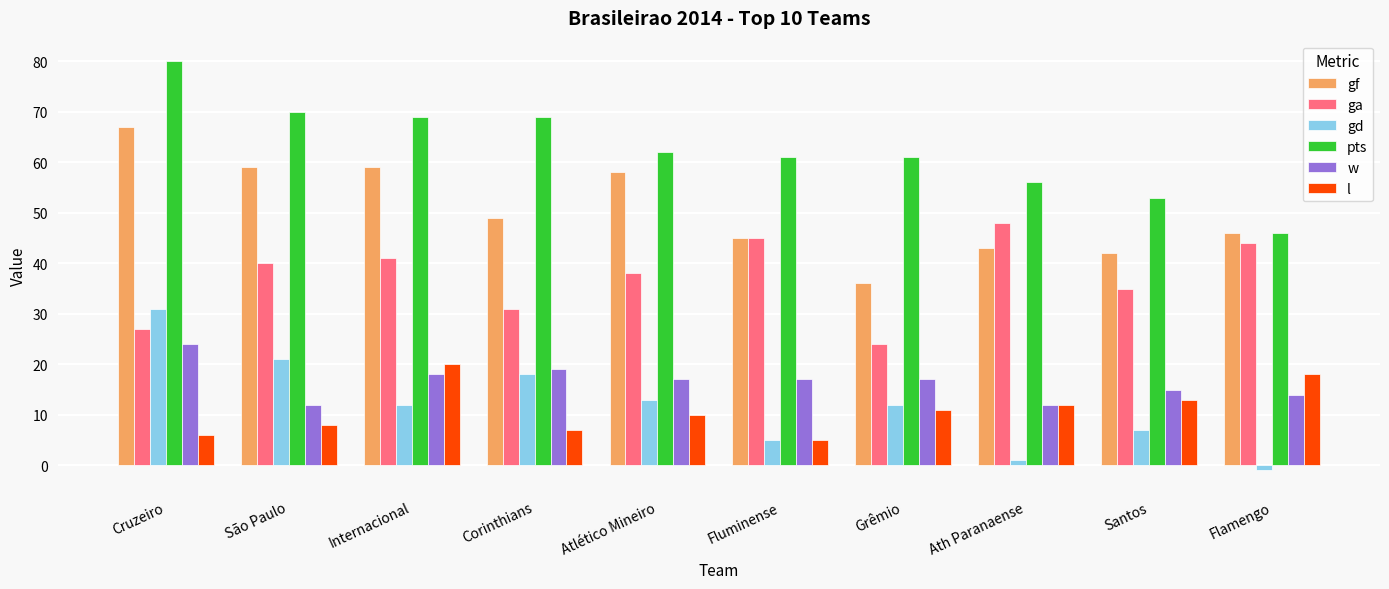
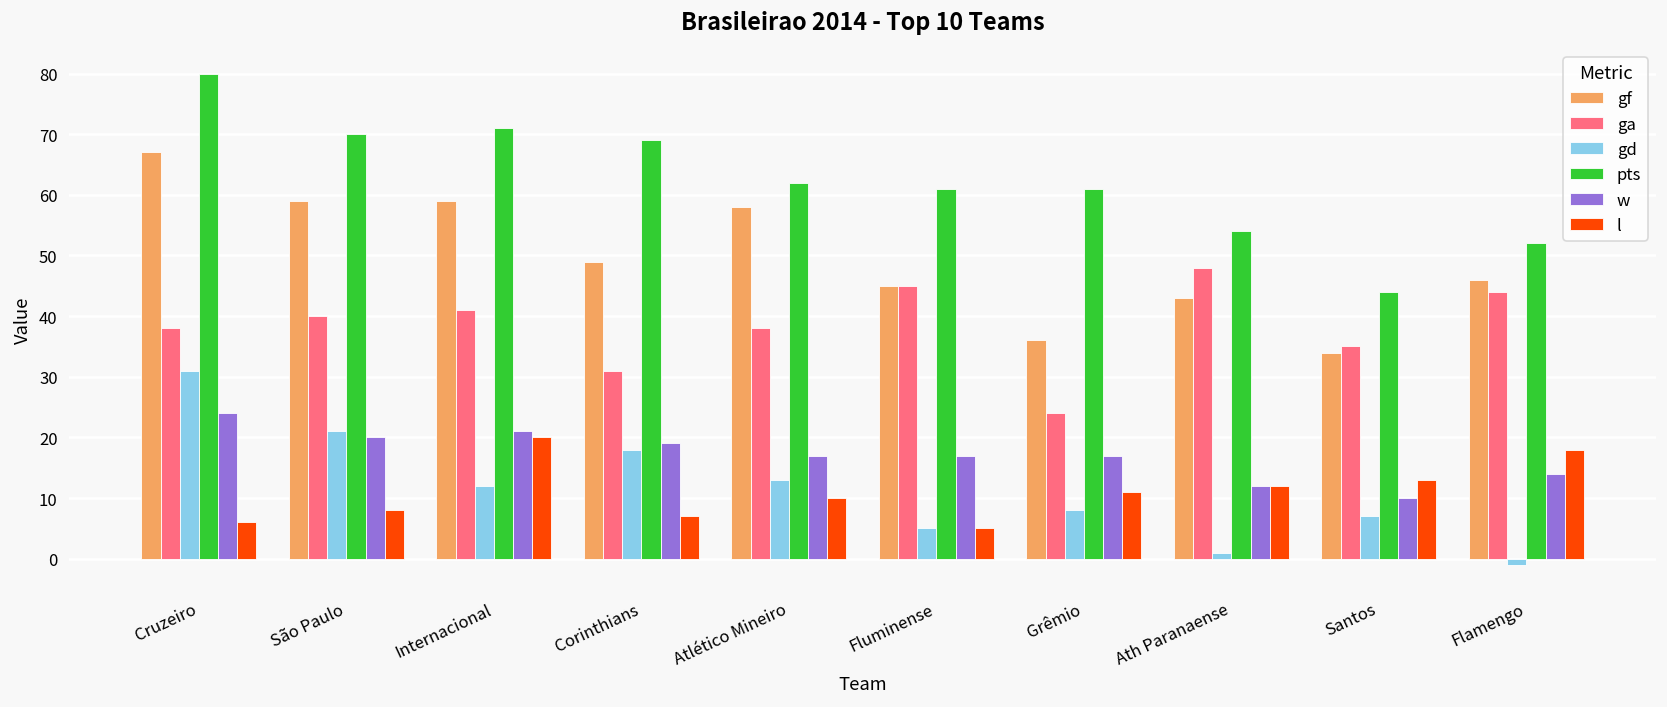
  {
    "gf": {
      "Cruzeiro": 67,
      "São Paulo": 59,
      "Internacional": 59,
      "Corinthians": 49,
      "Atlético Mineiro": 58,
      "Fluminense": 45,
      "Grêmio": 36,
      "Ath Paranaense": 43,
-     "Santos": 42,
+     "Santos": 34,
      "Flamengo": 46
    },
    "ga": {
-     "Cruzeiro": 27,
+     "Cruzeiro": 38,
      "São Paulo": 40,
      "Internacional": 41,
      "Corinthians": 31,
      "Atlético Mineiro": 38,
      "Fluminense": 45,
      "Grêmio": 24,
      "Ath Paranaense": 48,
      "Santos": 35,
      "Flamengo": 44
    },
    "gd": {
      "Cruzeiro": 31,
      "São Paulo": 21,
      "Internacional": 12,
      "Corinthians": 18,
      "Atlético Mineiro": 13,
      "Fluminense": 5,
-     "Grêmio": 12,
+     "Grêmio": 8,
      "Ath Paranaense": 1,
      "Santos": 7,
      "Flamengo": -1
    },
    "pts": {
      "Cruzeiro": 80,
      "São Paulo": 70,
-     "Internacional": 69,
+     "Internacional": 71,
      "Corinthians": 69,
      "Atlético Mineiro": 62,
      "Fluminense": 61,
      "Grêmio": 61,
-     "Ath Paranaense": 56,
-     "Santos": 53,
-     "Flamengo": 46
+     "Ath Paranaense": 54,
+     "Santos": 44,
+     "Flamengo": 52
    },
    "w": {
      "Cruzeiro": 24,
-     "São Paulo": 12,
-     "Internacional": 18,
+     "São Paulo": 20,
+     "Internacional": 21,
      "Corinthians": 19,
      "Atlético Mineiro": 17,
      "Fluminense": 17,
      "Grêmio": 17,
      "Ath Paranaense": 12,
-     "Santos": 15,
+     "Santos": 10,
      "Flamengo": 14
    },
    "l": {
      "Cruzeiro": 6,
      "São Paulo": 8,
      "Internacional": 20,
      "Corinthians": 7,
      "Atlético Mineiro": 10,
      "Fluminense": 5,
      "Grêmio": 11,
      "Ath Paranaense": 12,
      "Santos": 13,
      "Flamengo": 18
    }
  }
